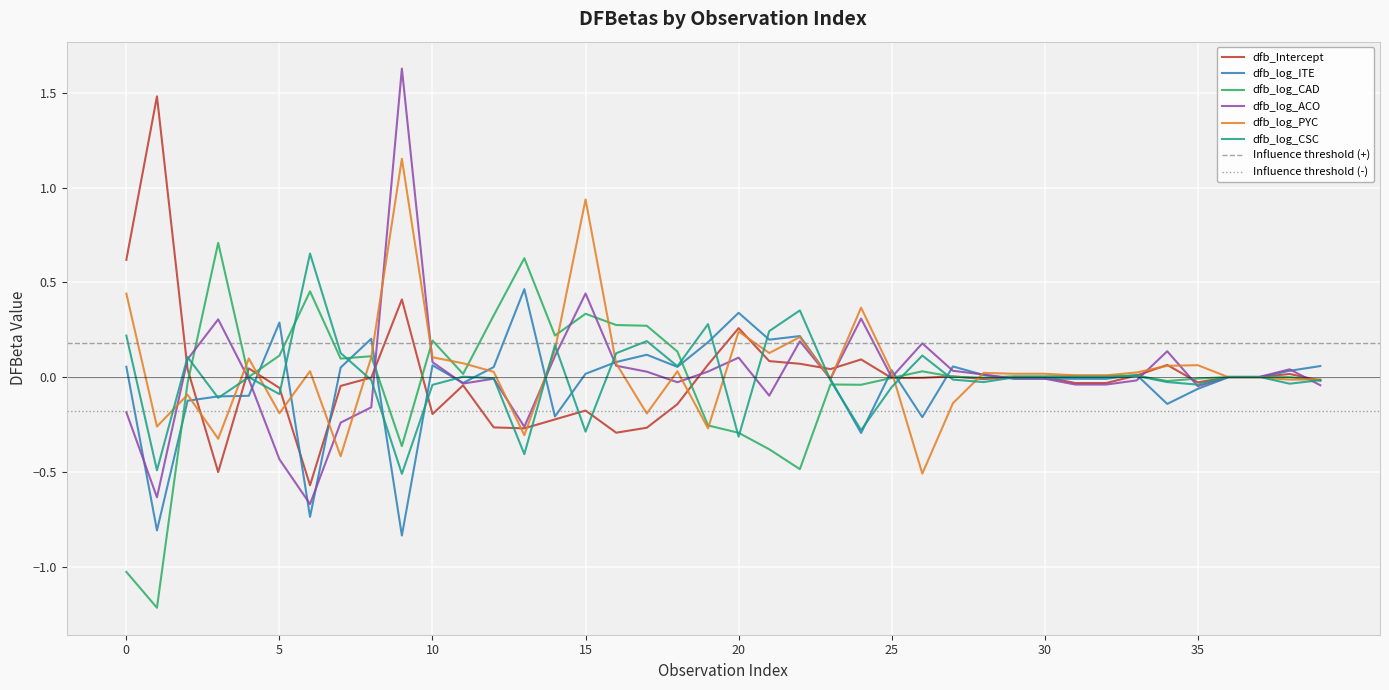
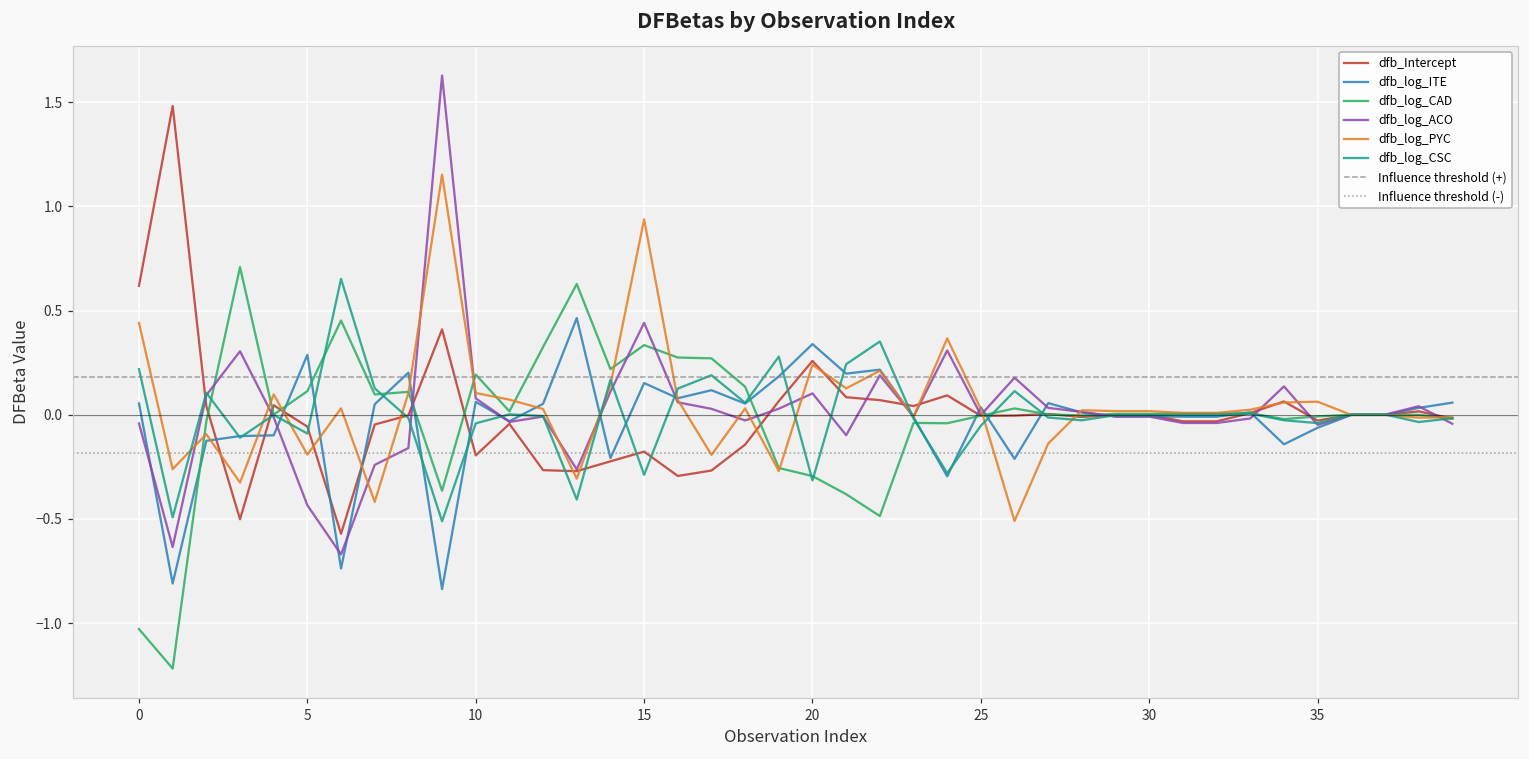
  {
    "dfb_Intercept": {
      "0": 0.62,
      "5": -0.06,
      "10": -0.20,
      "15": -0.18,
      "20": 0.26
    },
    "dfb_log_ITE": {
      "0": 0.05,
      "5": 0.29,
      "10": 0.06,
-     "15": 0.02,
+     "15": 0.15,
      "20": 0.34,
      "35": -0.06
    },
    "dfb_log_ACO": {
-     "0": -0.19,
+     "0": -0.04,
      "5": -0.43,
      "10": 0.08,
      "15": 0.44,
      "20": 0.10
    },
    "dfb_log_PYC": {
      "0": 0.44,
      "5": -0.19,
      "10": 0.10,
      "15": 0.94,
      "20": 0.24,
      "35": 0.06
    }
  }
